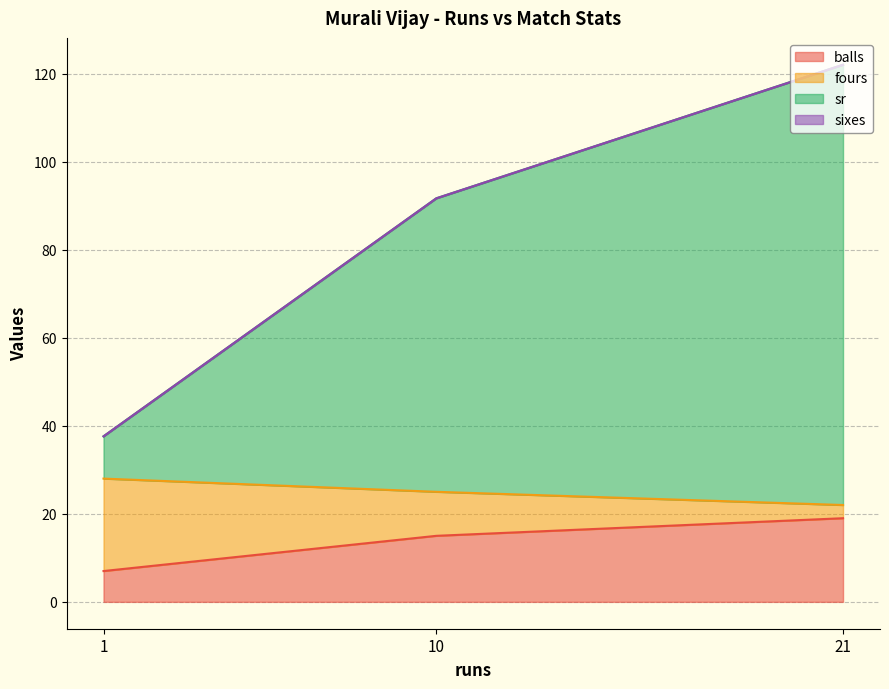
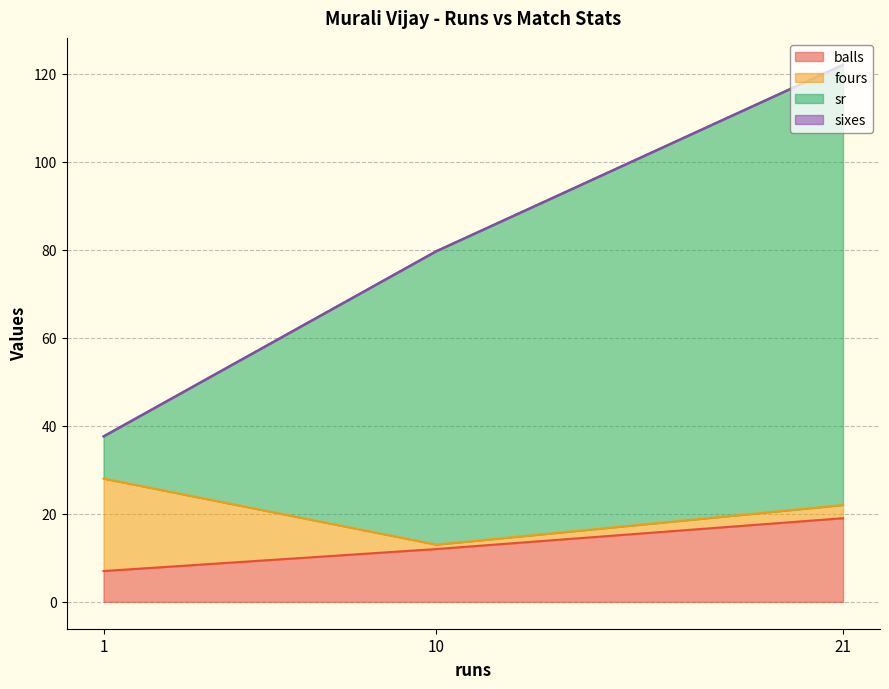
  {
    "balls": {
      "1": 7,
-     "10": 15,
+     "10": 12,
      "21": 19
    },
    "fours": {
      "1": 21,
-     "10": 10,
+     "10": 1,
      "21": 3
    }
  }
